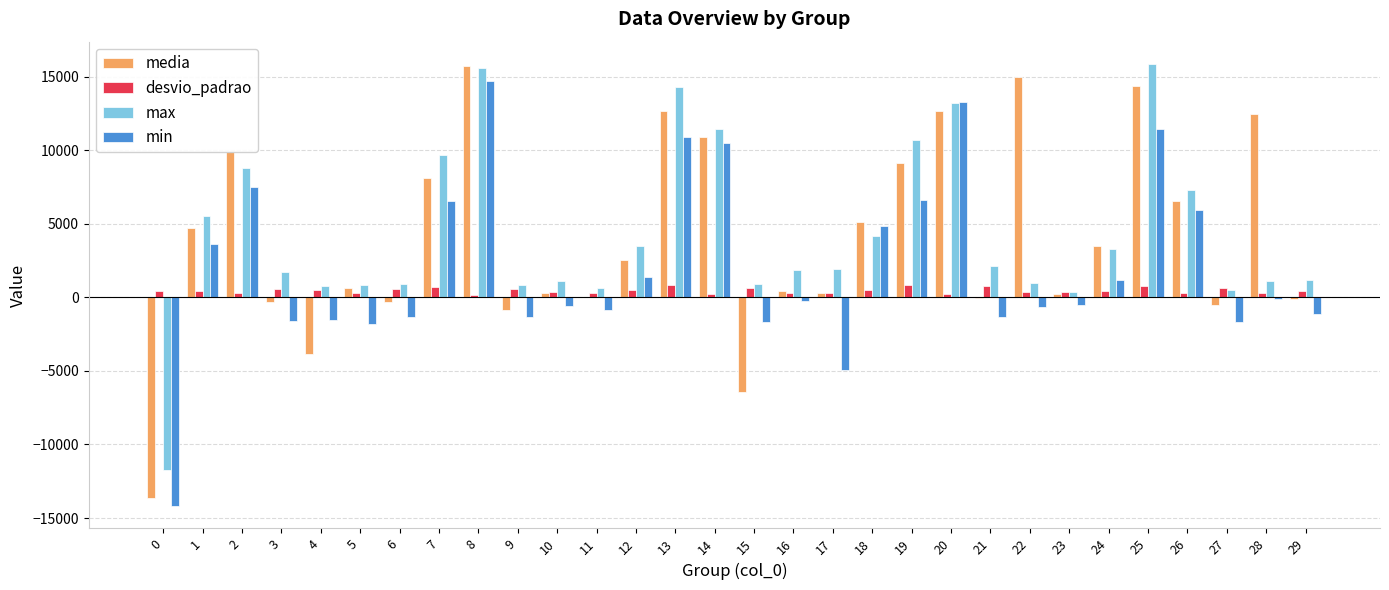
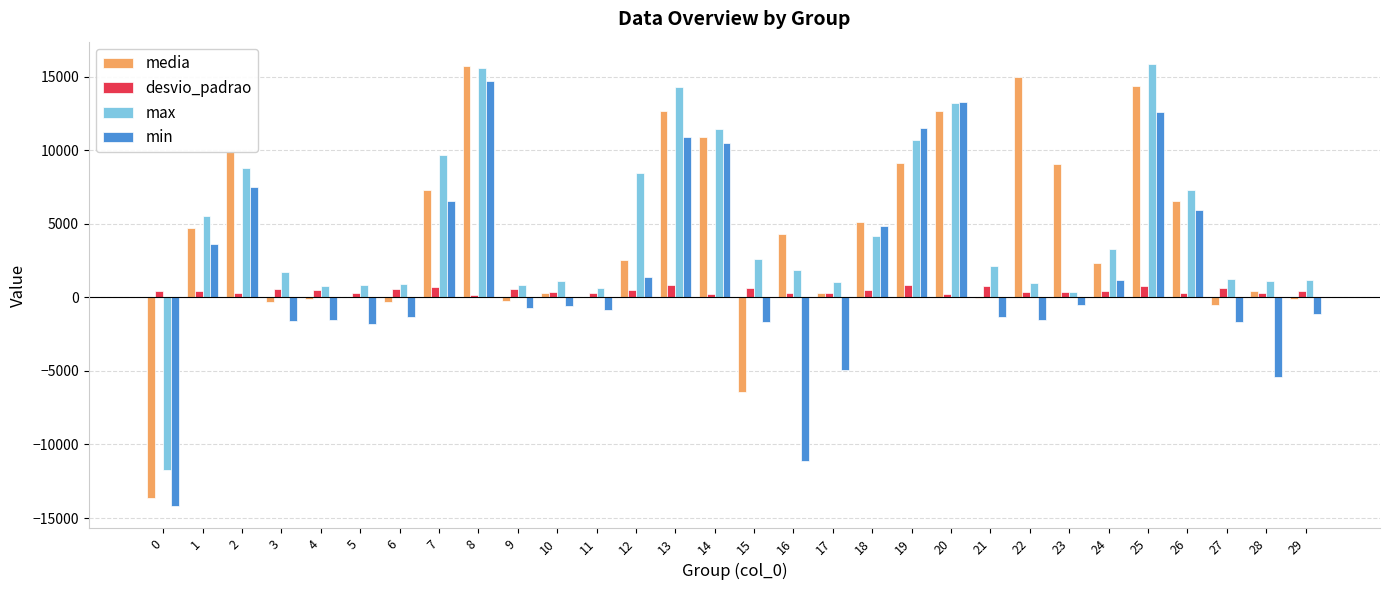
  {
    "media": {
      "0": -13600,
      "1": 4700,
      "3": -300,
-     "4": -3800,
-     "5": 600,
+     "4": -100,
+     "5": 0,
      "6": -300,
-     "7": 8100,
+     "7": 7300,
      "8": 15700,
-     "9": -900,
+     "9": -300,
      "10": 300,
      "12": 2500,
      "13": 12700,
      "14": 10900,
      "15": -6500,
-     "16": 400,
+     "16": 4300,
      "17": 300,
      "18": 5100,
      "19": 9100,
      "20": 12700,
      "22": 14900,
-     "23": 200,
-     "24": 3500,
+     "23": 9000,
+     "24": 2300,
      "25": 14400,
      "26": 6500,
      "27": -500,
-     "28": 12500
+     "28": 500
    },
    "desvio_padrao": {
      "0": 400,
      "1": 400,
      "2": 300,
      "3": 600,
      "4": 500,
      "5": 300,
      "6": 500,
      "7": 700,
      "9": 600,
      "10": 300,
      "11": 300,
      "12": 500,
      "13": 800,
      "14": 200,
      "15": 600,
      "16": 300,
      "17": 300,
      "18": 500,
      "19": 800,
      "20": 200,
      "21": 700,
      "22": 400,
      "23": 300,
      "24": 400,
      "25": 800,
      "26": 300,
      "27": 600,
      "28": 300,
      "29": 500
    },
    "max": {
      "0": -11800,
      "1": 5500,
      "2": 8800,
      "3": 1700,
      "4": 800,
      "5": 800,
      "6": 900,
      "7": 9700,
      "8": 15600,
      "9": 800,
      "10": 1100,
      "11": 600,
-     "12": 3500,
+     "12": 8400,
      "13": 14300,
      "14": 11400,
-     "15": 900,
+     "15": 2600,
      "16": 1800,
-     "17": 1900,
+     "17": 1000,
      "18": 4100,
      "19": 10700,
      "20": 13200,
      "21": 2100,
      "22": 900,
      "23": 400,
      "24": 3300,
      "25": 15900,
      "26": 7300,
-     "27": 500,
+     "27": 1200,
      "28": 1100,
      "29": 1200
    },
    "min": {
      "0": -14200,
      "1": 3600,
      "2": 7500,
      "3": -1600,
      "4": -1500,
      "5": -1800,
      "6": -1300,
      "7": 6600,
      "8": 14700,
-     "9": -1400,
+     "9": -800,
      "10": -600,
      "11": -800,
      "12": 1400,
      "13": 10900,
      "14": 10500,
      "15": -1700,
-     "16": -300,
+     "16": -11200,
      "17": -4900,
      "18": 4900,
-     "19": 6600,
+     "19": 11500,
      "20": 13300,
      "21": -1300,
-     "22": -700,
+     "22": -1600,
      "23": -500,
      "24": 1200,
-     "25": 11500,
+     "25": 12600,
      "26": 5900,
      "27": -1700,
-     "28": -100,
+     "28": -5400,
      "29": -1100
    }
  }
